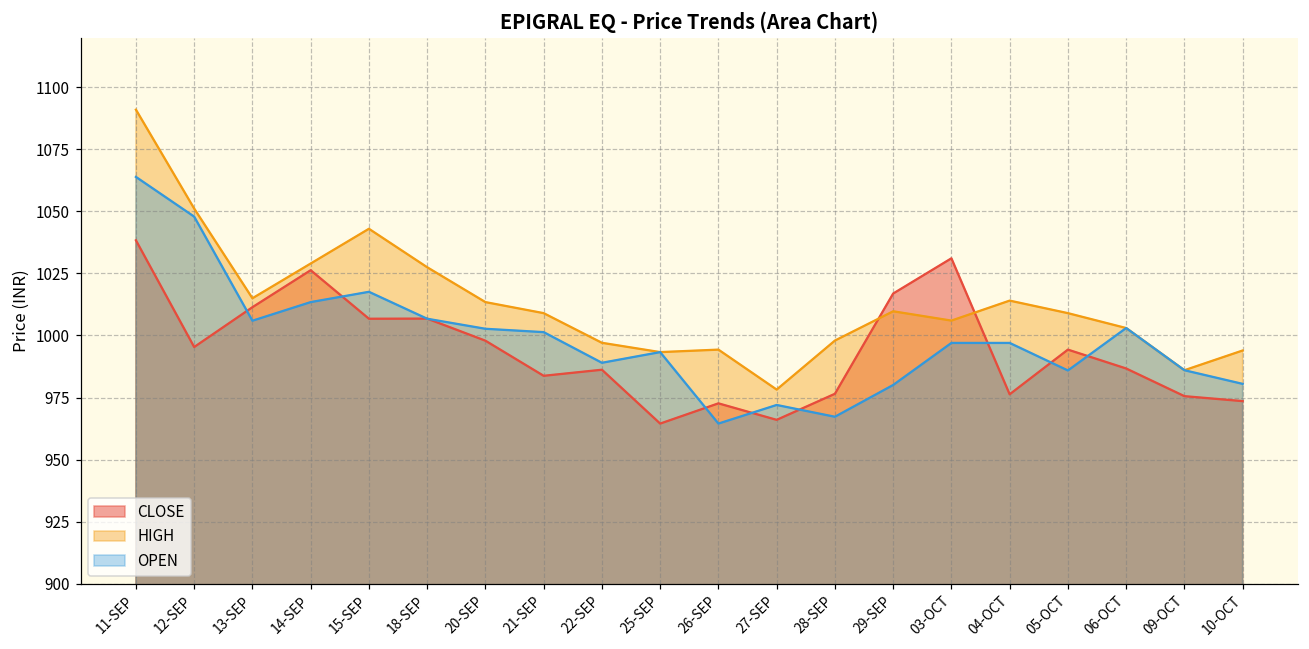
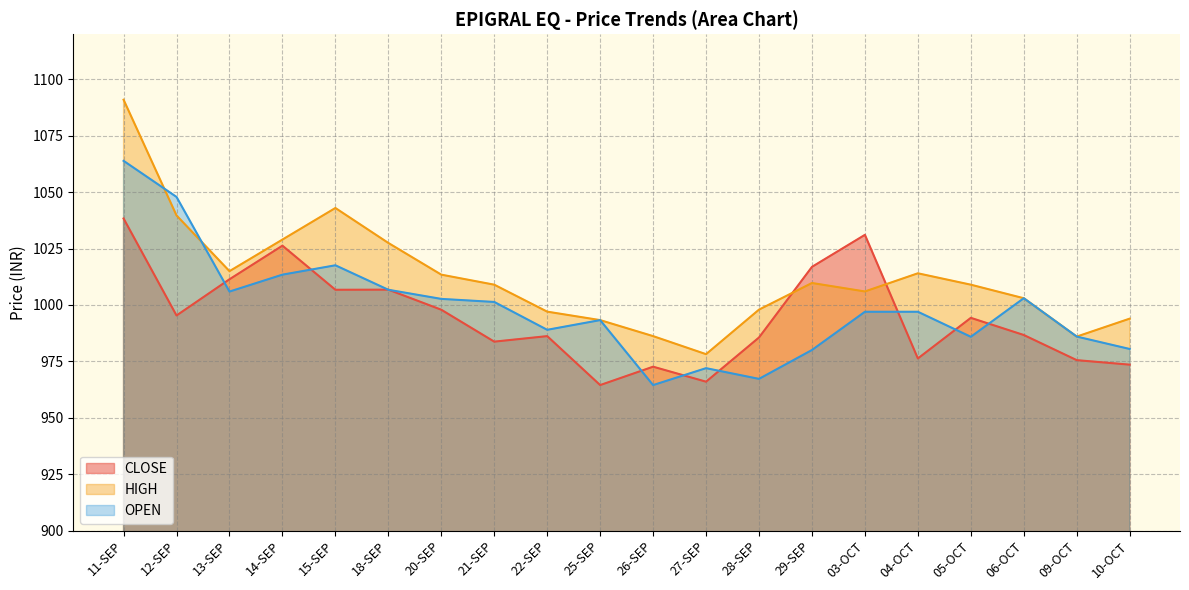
  {
    "CLOSE": {
      "11-SEP": 1038,
      "12-SEP": 995,
      "13-SEP": 1011,
      "14-SEP": 1026,
      "15-SEP": 1007,
      "20-SEP": 998,
      "21-SEP": 984,
      "22-SEP": 986,
      "25-SEP": 965,
      "26-SEP": 973,
      "27-SEP": 966,
-     "28-SEP": 977,
+     "28-SEP": 986,
      "29-SEP": 1017,
      "03-OCT": 1031,
      "04-OCT": 976,
      "05-OCT": 994,
      "06-OCT": 987,
      "09-OCT": 976,
      "10-OCT": 974
    },
    "HIGH": {
      "11-SEP": 1091,
-     "12-SEP": 1051,
+     "12-SEP": 1040,
      "13-SEP": 1015,
      "14-SEP": 1029,
      "15-SEP": 1043,
      "18-SEP": 1028,
      "20-SEP": 1013,
      "21-SEP": 1009,
      "22-SEP": 997,
-     "26-SEP": 994,
+     "26-SEP": 986,
      "27-SEP": 978,
      "28-SEP": 998,
      "29-SEP": 1010,
      "03-OCT": 1006,
      "04-OCT": 1014,
      "05-OCT": 1009,
      "10-OCT": 994
    },
    "OPEN": {
      "11-SEP": 1064,
      "12-SEP": 1048,
      "13-SEP": 1006,
      "14-SEP": 1013,
      "15-SEP": 1018,
      "20-SEP": 1003,
      "21-SEP": 1001,
      "22-SEP": 989,
      "26-SEP": 965,
      "27-SEP": 972,
      "28-SEP": 967,
      "29-SEP": 980,
      "03-OCT": 997,
      "04-OCT": 997,
      "05-OCT": 986,
      "10-OCT": 981
    }
  }
